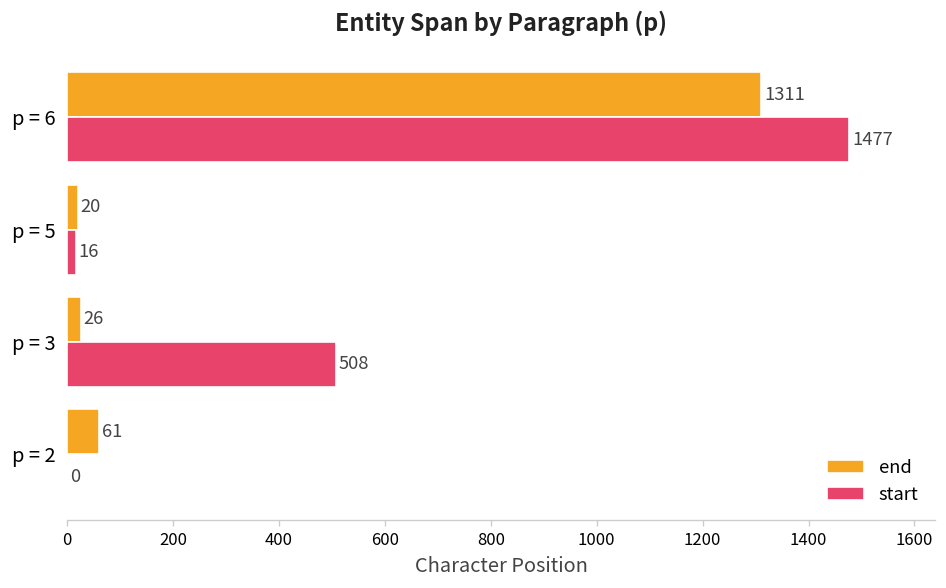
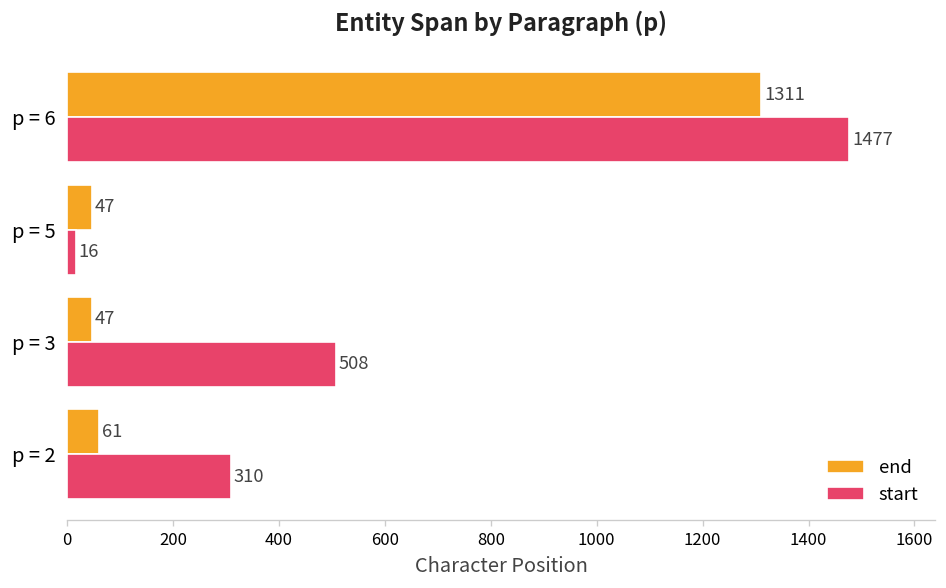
  {
    "end": {
      "p = 6": 1311,
-     "p = 5": 20,
-     "p = 3": 26,
+     "p = 5": 47,
+     "p = 3": 47,
      "p = 2": 61
    },
    "start": {
      "p = 6": 1477,
      "p = 5": 16,
      "p = 3": 508,
-     "p = 2": 0
+     "p = 2": 310
    }
  }
